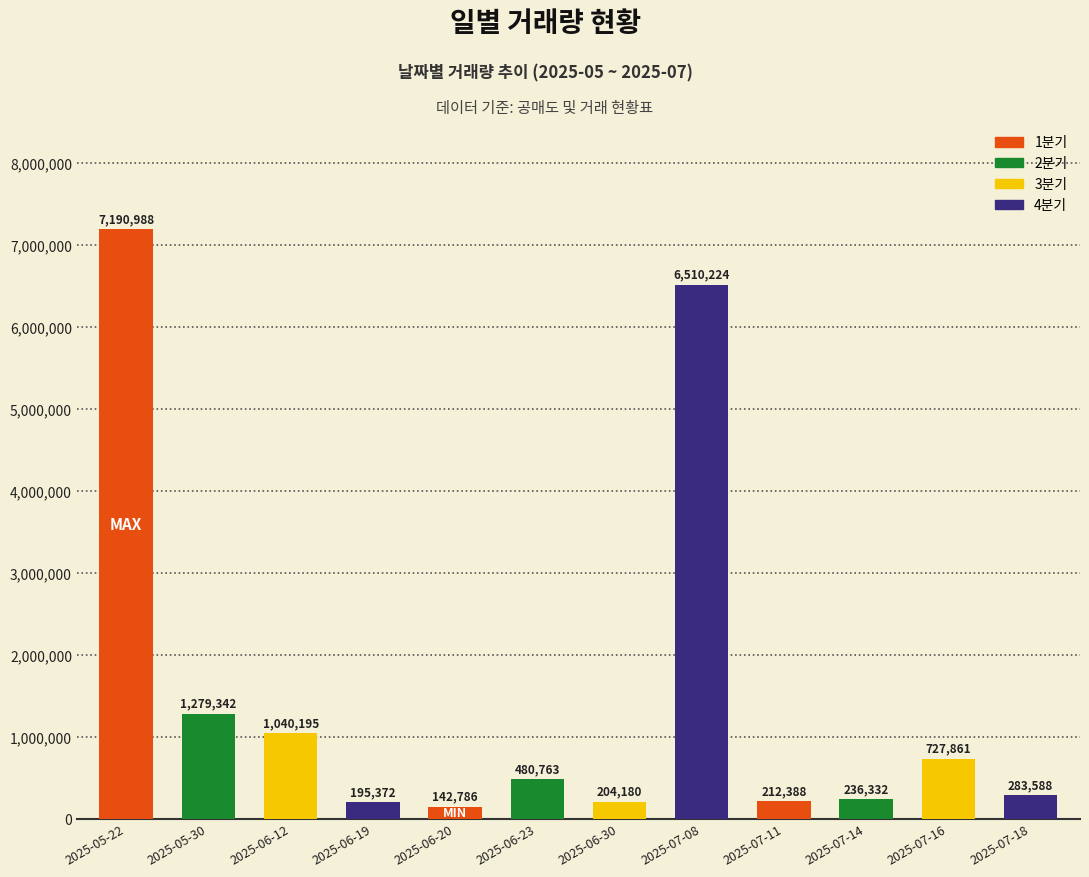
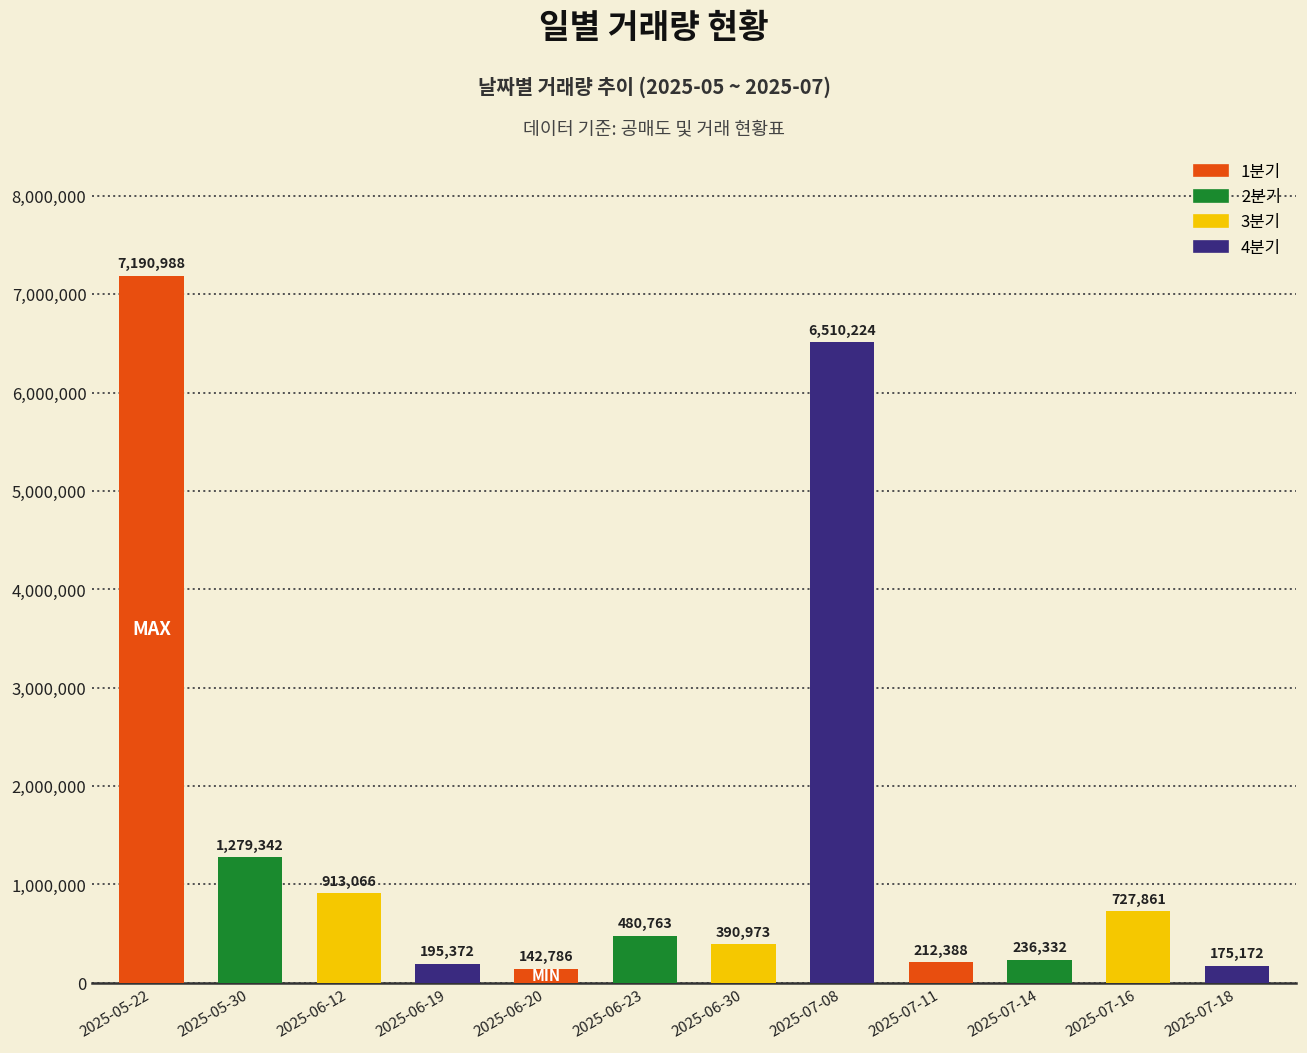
  {
    "2025-05-22": "7,190,988",
    "2025-05-30": "1,279,342",
-   "2025-06-12": "1,040,195",
+   "2025-06-12": "913,066",
    "2025-06-19": "195,372",
    "2025-06-20": "142,786",
    "2025-06-23": "480,763",
-   "2025-06-30": "204,180",
+   "2025-06-30": "390,973",
    "2025-07-08": "6,510,224",
    "2025-07-11": "212,388",
    "2025-07-14": "236,332",
    "2025-07-16": "727,861",
-   "2025-07-18": "283,588"
+   "2025-07-18": "175,172"
  }
